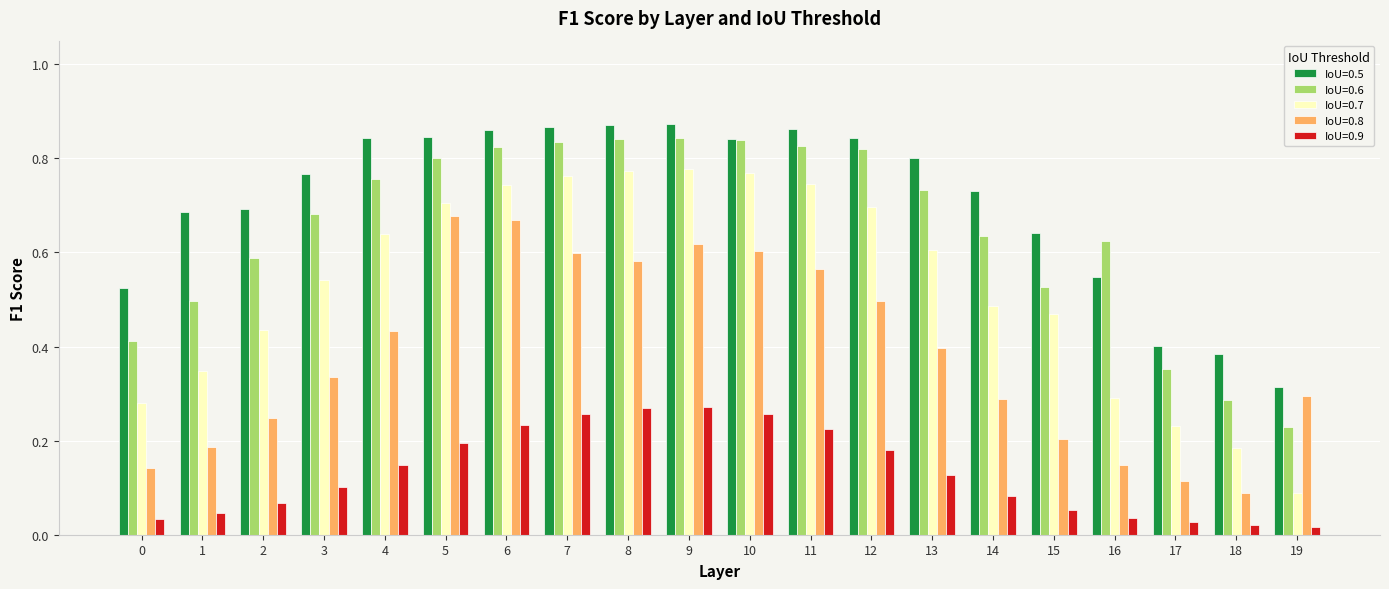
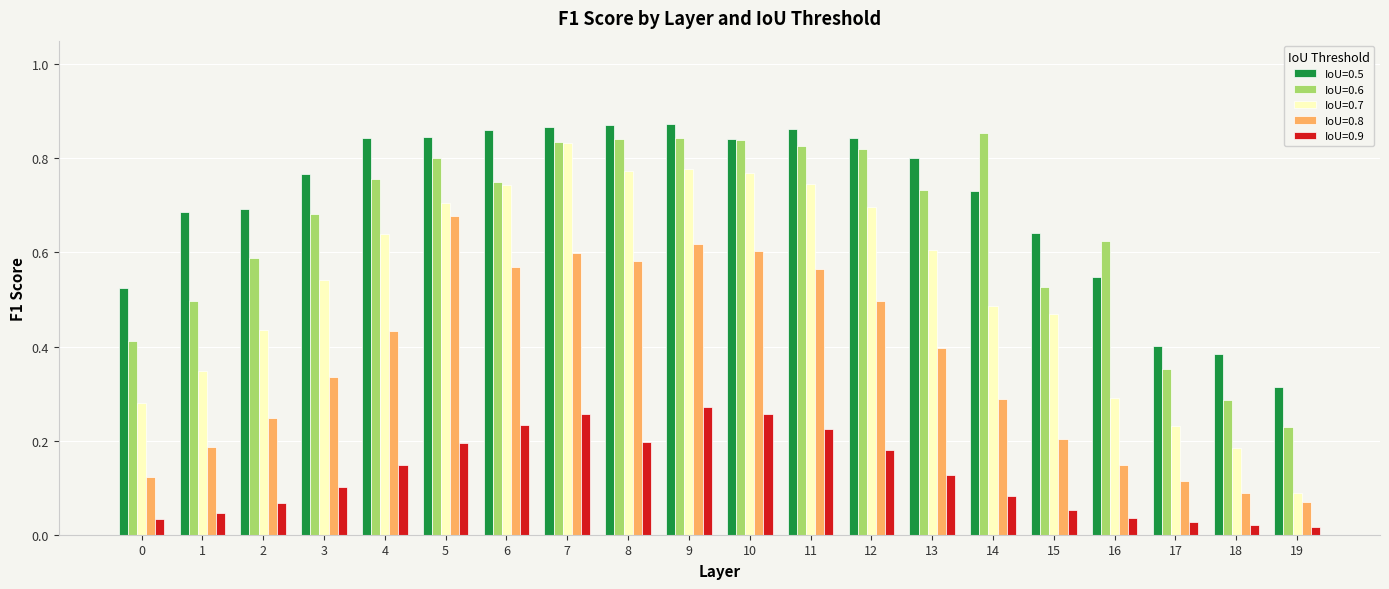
  {
    "IoU=0.5": {
      "0": 0.52,
      "1": 0.69,
      "2": 0.69,
      "3": 0.77,
      "4": 0.84,
      "5": 0.85,
      "6": 0.86,
      "7": 0.87,
      "8": 0.87,
      "9": 0.87,
      "10": 0.84,
      "11": 0.86,
      "12": 0.84,
      "13": 0.80,
      "14": 0.73,
      "15": 0.64,
      "16": 0.55,
      "17": 0.40,
      "18": 0.38,
      "19": 0.31
    },
    "IoU=0.6": {
      "0": 0.41,
      "1": 0.50,
      "2": 0.59,
      "3": 0.68,
      "4": 0.76,
      "5": 0.80,
-     "6": 0.82,
+     "6": 0.75,
      "7": 0.84,
      "8": 0.84,
      "9": 0.84,
      "10": 0.84,
      "11": 0.83,
      "12": 0.82,
      "13": 0.73,
-     "14": 0.64,
+     "14": 0.85,
      "15": 0.53,
      "16": 0.62,
      "17": 0.35,
      "18": 0.29,
      "19": 0.23
    },
    "IoU=0.7": {
      "0": 0.28,
      "1": 0.35,
      "2": 0.44,
      "3": 0.54,
      "4": 0.64,
      "5": 0.71,
      "6": 0.74,
-     "7": 0.76,
+     "7": 0.83,
      "8": 0.77,
      "9": 0.78,
      "10": 0.77,
      "11": 0.75,
      "12": 0.70,
      "13": 0.60,
      "14": 0.49,
      "15": 0.47,
      "16": 0.29,
      "17": 0.23,
      "18": 0.18,
      "19": 0.09
    },
    "IoU=0.8": {
-     "0": 0.14,
+     "0": 0.12,
      "1": 0.19,
      "2": 0.25,
      "3": 0.34,
      "4": 0.43,
      "5": 0.68,
-     "6": 0.67,
+     "6": 0.57,
      "7": 0.60,
      "8": 0.58,
      "9": 0.62,
      "10": 0.60,
      "11": 0.56,
      "12": 0.50,
      "13": 0.40,
      "14": 0.29,
      "15": 0.20,
      "16": 0.15,
      "17": 0.11,
      "18": 0.09,
-     "19": 0.30
+     "19": 0.07
    },
    "IoU=0.9": {
      "0": 0.03,
      "1": 0.05,
      "2": 0.07,
      "3": 0.10,
      "4": 0.15,
      "5": 0.20,
      "6": 0.23,
      "7": 0.26,
-     "8": 0.27,
+     "8": 0.20,
      "9": 0.27,
      "10": 0.26,
      "11": 0.23,
      "12": 0.18,
      "13": 0.13,
      "14": 0.08,
      "15": 0.05,
      "16": 0.04,
      "17": 0.03,
      "18": 0.02,
      "19": 0.02
    }
  }
